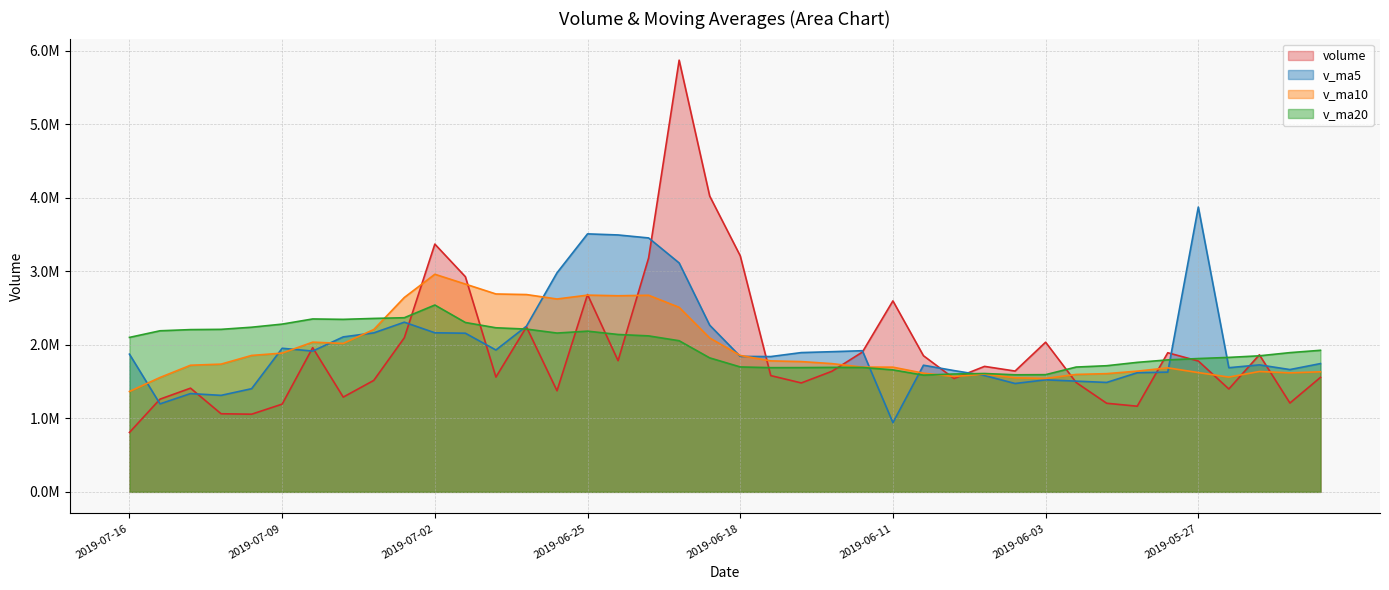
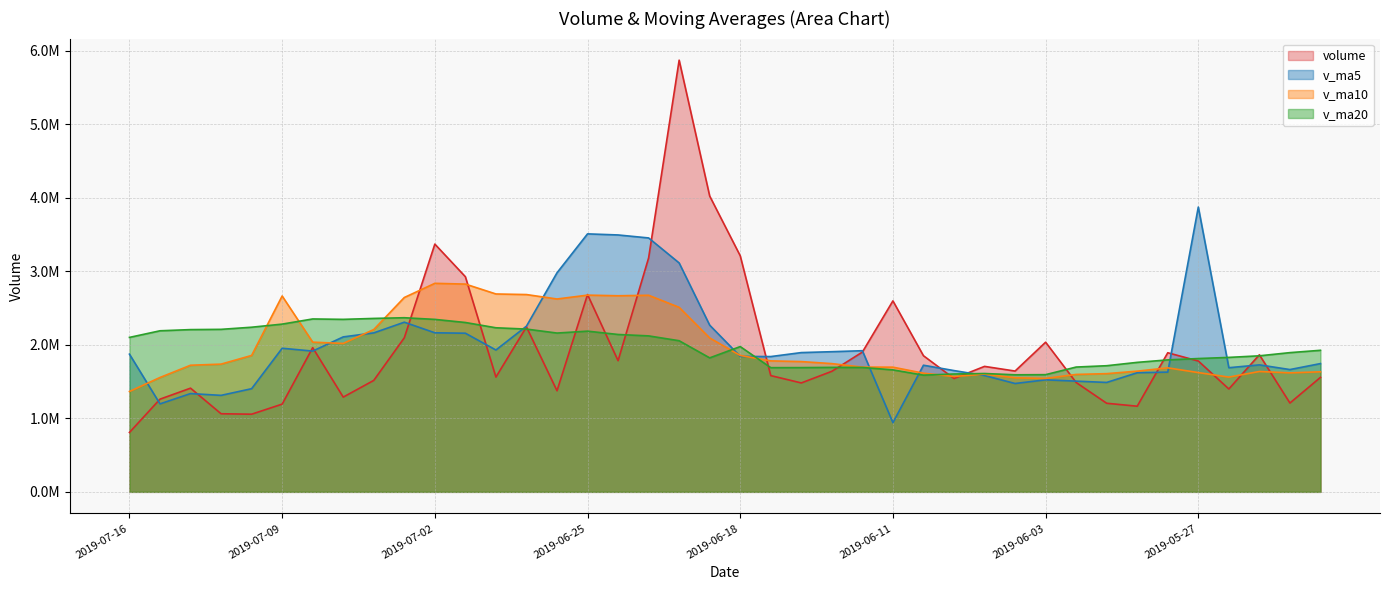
  {
    "volume": {
      "2019-07-16": 800000,
      "2019-07-09": 1200000,
      "2019-07-02": 3400000,
      "2019-06-18": 3200000,
      "2019-06-11": 2600000,
      "2019-06-03": 2000000
    },
    "v_ma5": {
      "2019-07-16": 1900000,
      "2019-07-09": 2000000,
      "2019-07-02": 2200000,
      "2019-06-25": 3500000,
      "2019-06-11": 900000,
      "2019-05-27": 3900000
    },
    "v_ma10": {
      "2019-07-16": 1400000,
-     "2019-07-09": 1900000,
-     "2019-07-02": 3000000,
+     "2019-07-09": 2700000,
+     "2019-07-02": 2800000,
      "2019-06-11": 1700000,
      "2019-05-27": 1600000
    },
    "v_ma20": {
      "2019-07-16": 2100000,
      "2019-07-09": 2300000,
-     "2019-07-02": 2500000,
+     "2019-07-02": 2300000,
      "2019-06-25": 2200000,
-     "2019-06-18": 1700000,
+     "2019-06-18": 2000000,
      "2019-06-11": 1700000,
      "2019-06-03": 1600000
    }
  }
